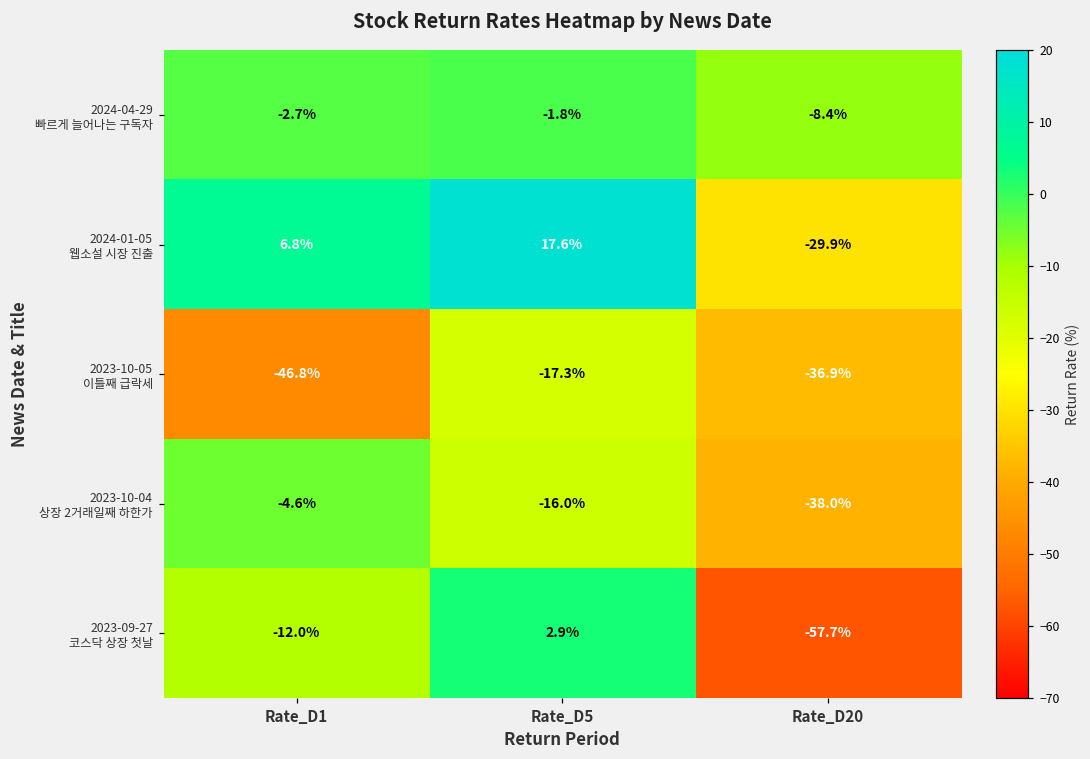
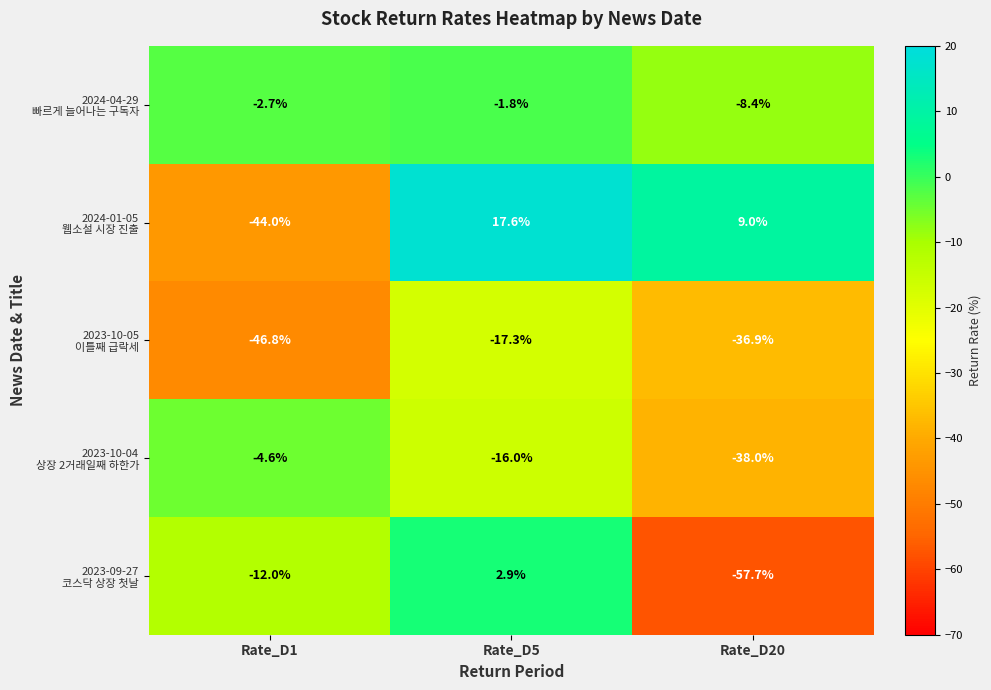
  {
    "2024-04-29 빠르게 늘어나는 구독자": {
      "Rate_D1": "-2.7%",
      "Rate_D5": "-1.8%",
      "Rate_D20": "-8.4%"
    },
    "2024-01-05 웹소설 시장 진출": {
-     "Rate_D1": "6.8%",
+     "Rate_D1": "-44.0%",
      "Rate_D5": "17.6%",
-     "Rate_D20": "-29.9%"
+     "Rate_D20": "9.0%"
    },
    "2023-10-05 이틀째 급락세": {
      "Rate_D1": "-46.8%",
      "Rate_D5": "-17.3%",
      "Rate_D20": "-36.9%"
    },
    "2023-10-04 상장 2거래일째 하한가": {
      "Rate_D1": "-4.6%",
      "Rate_D5": "-16.0%",
      "Rate_D20": "-38.0%"
    },
    "2023-09-27 코스닥 상장 첫날": {
      "Rate_D1": "-12.0%",
      "Rate_D5": "2.9%",
      "Rate_D20": "-57.7%"
    }
  }
